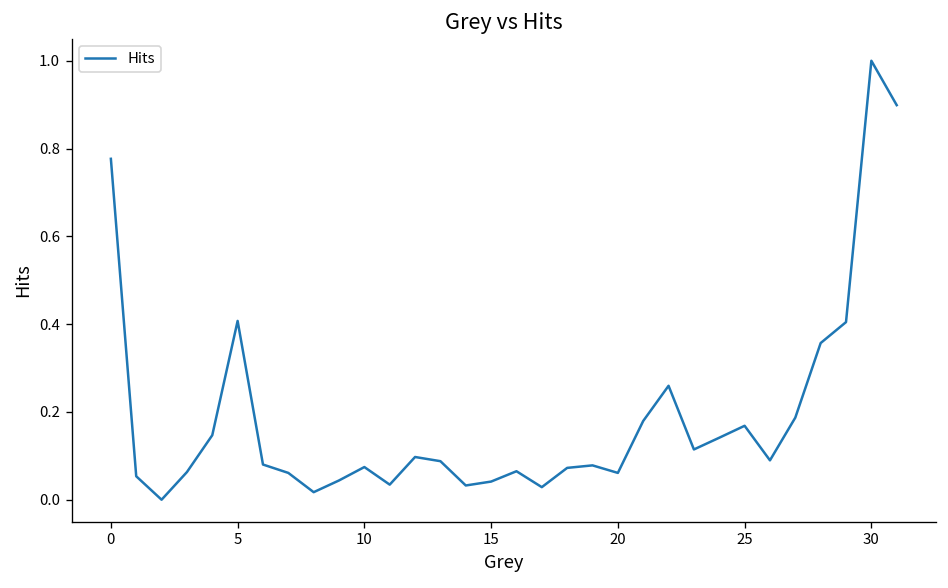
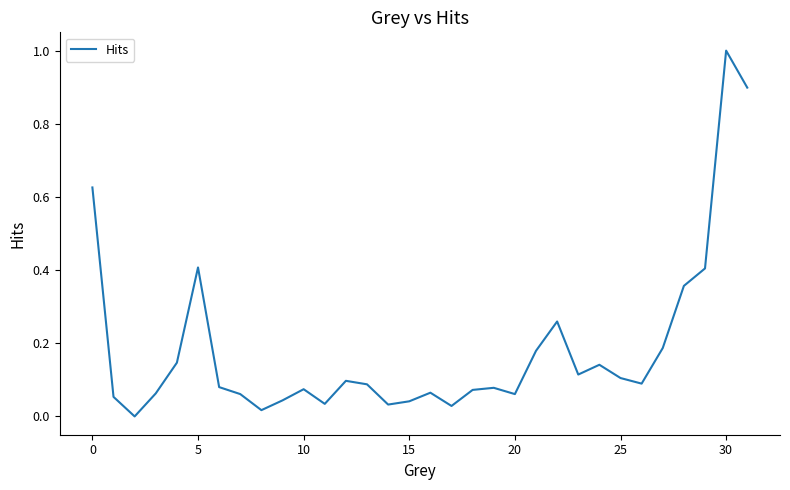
  {
-   "0": 0.78,
+   "0": 0.63,
    "5": 0.41,
    "10": 0.07,
    "15": 0.04,
    "20": 0.06,
-   "25": 0.17,
+   "25": 0.10,
    "30": 1.00
  }
